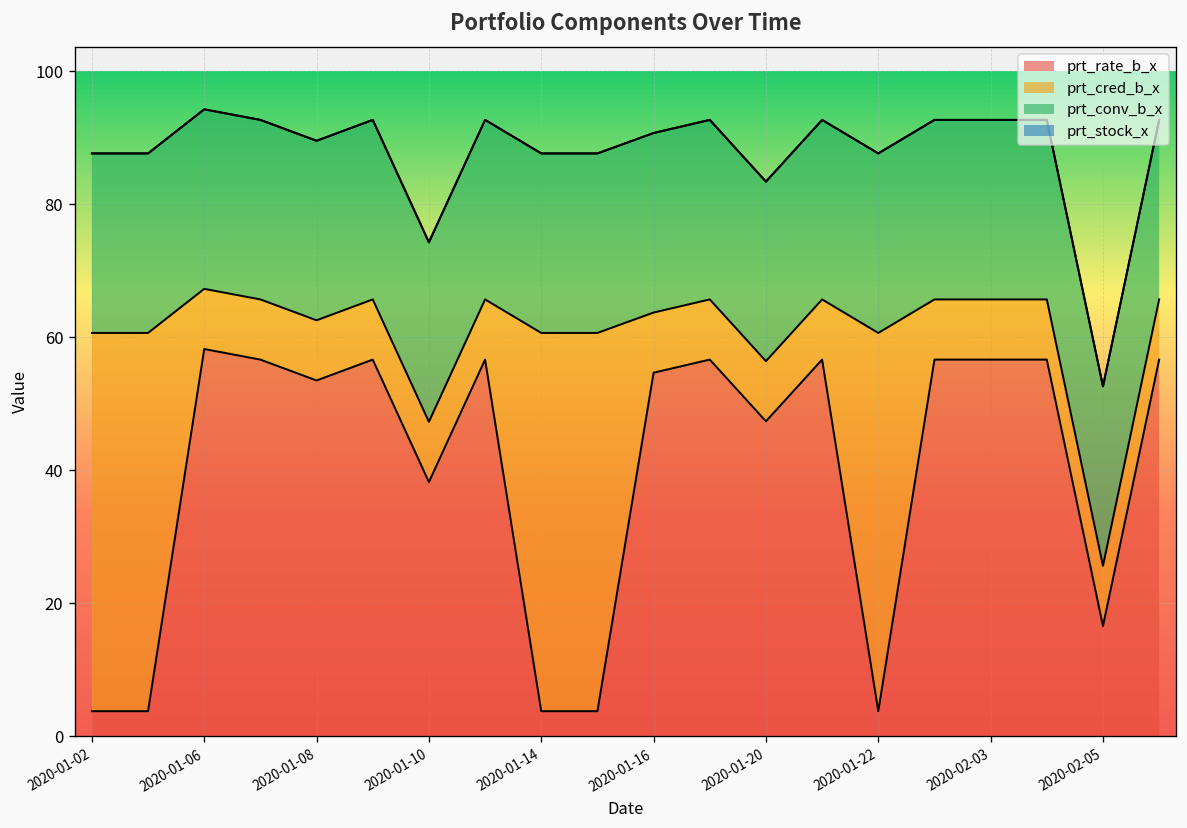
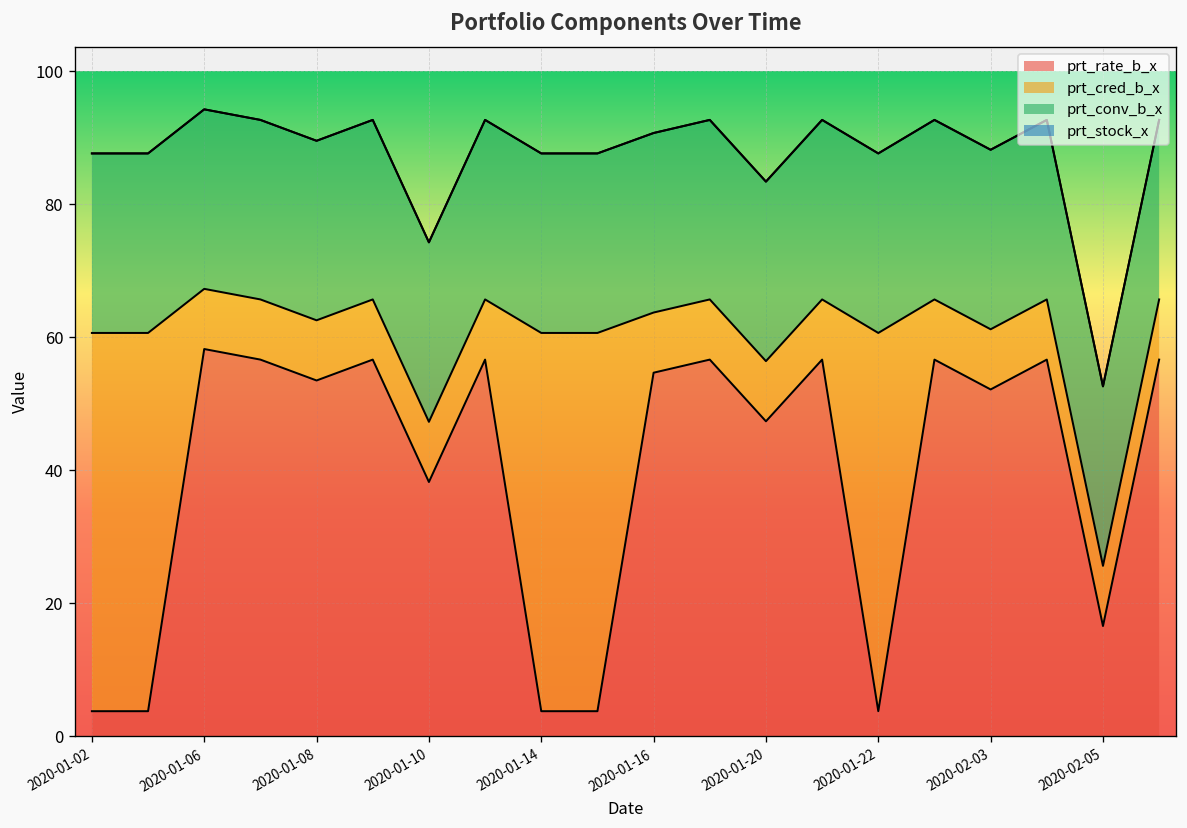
  {
    "prt_rate_b_x": {
      "2020-01-02": 4,
      "2020-01-06": 58,
      "2020-01-08": 53,
      "2020-01-10": 38,
      "2020-01-14": 4,
      "2020-01-16": 55,
      "2020-01-20": 47,
      "2020-01-22": 4,
-     "2020-02-03": 57,
+     "2020-02-03": 52,
      "2020-02-05": 17
    },
    "prt_cred_b_x": {
      "2020-01-02": 57,
      "2020-01-06": 9,
      "2020-01-08": 9,
      "2020-01-10": 9,
      "2020-01-14": 57,
      "2020-01-16": 9,
      "2020-01-20": 9,
      "2020-01-22": 57,
      "2020-02-03": 9,
      "2020-02-05": 9
    }
  }
